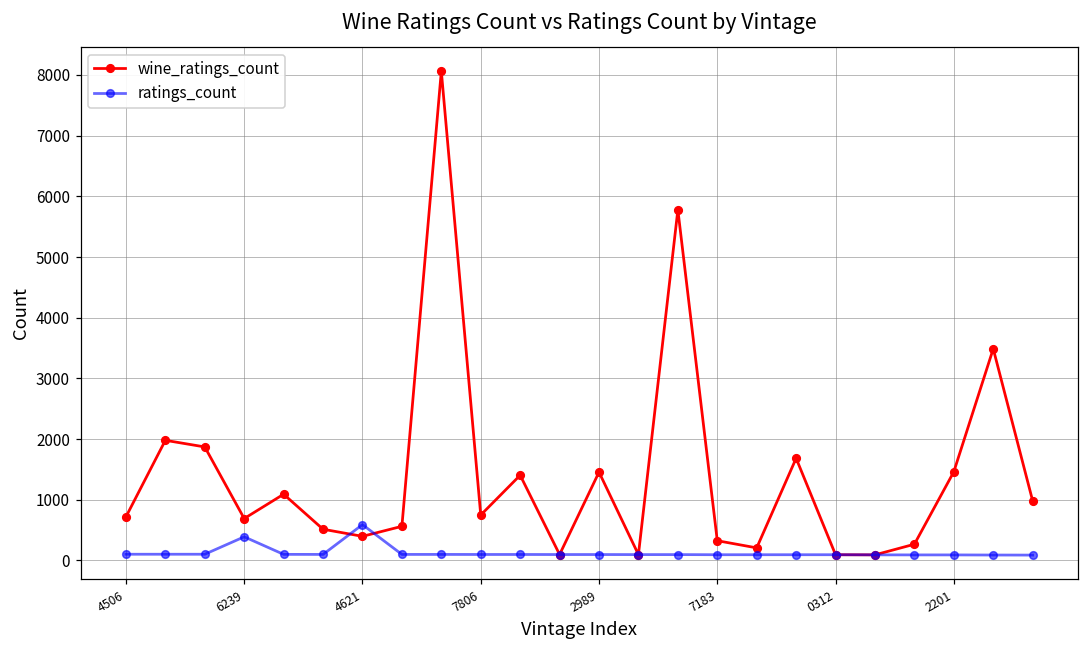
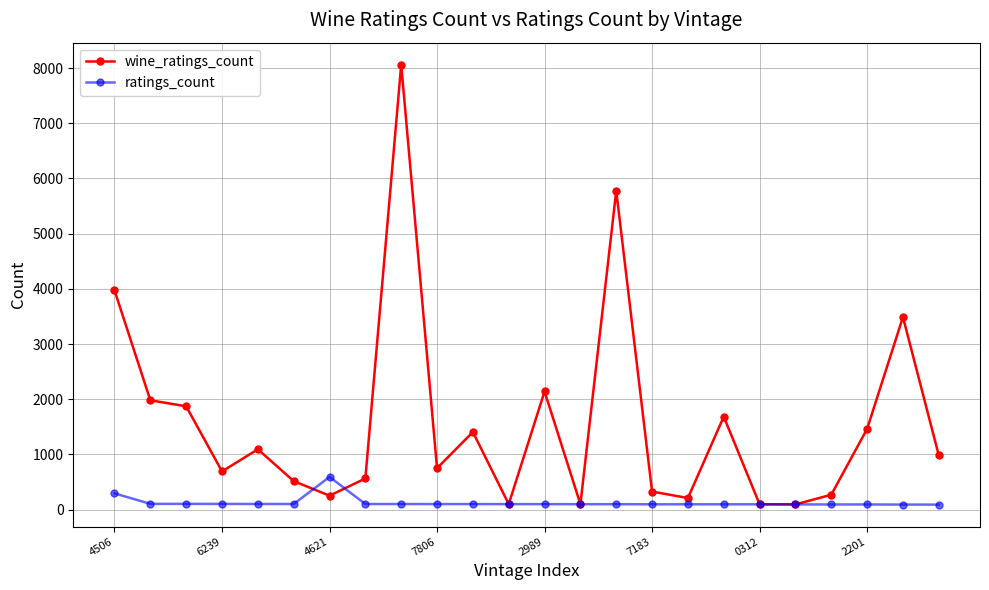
  {
    "wine_ratings_count": {
-     "4506": 700,
+     "4506": 4000,
      "6239": 700,
-     "4621": 400,
+     "4621": 300,
      "7806": 700,
-     "2989": 1500,
+     "2989": 2100,
      "7183": 300,
      "2201": 1500
    },
    "ratings_count": {
-     "4506": 100,
-     "6239": 400,
+     "4506": 300,
+     "6239": 100,
      "4621": 600,
      "7806": 100,
      "2989": 100,
      "7183": 100,
      "2201": 100
    }
  }
